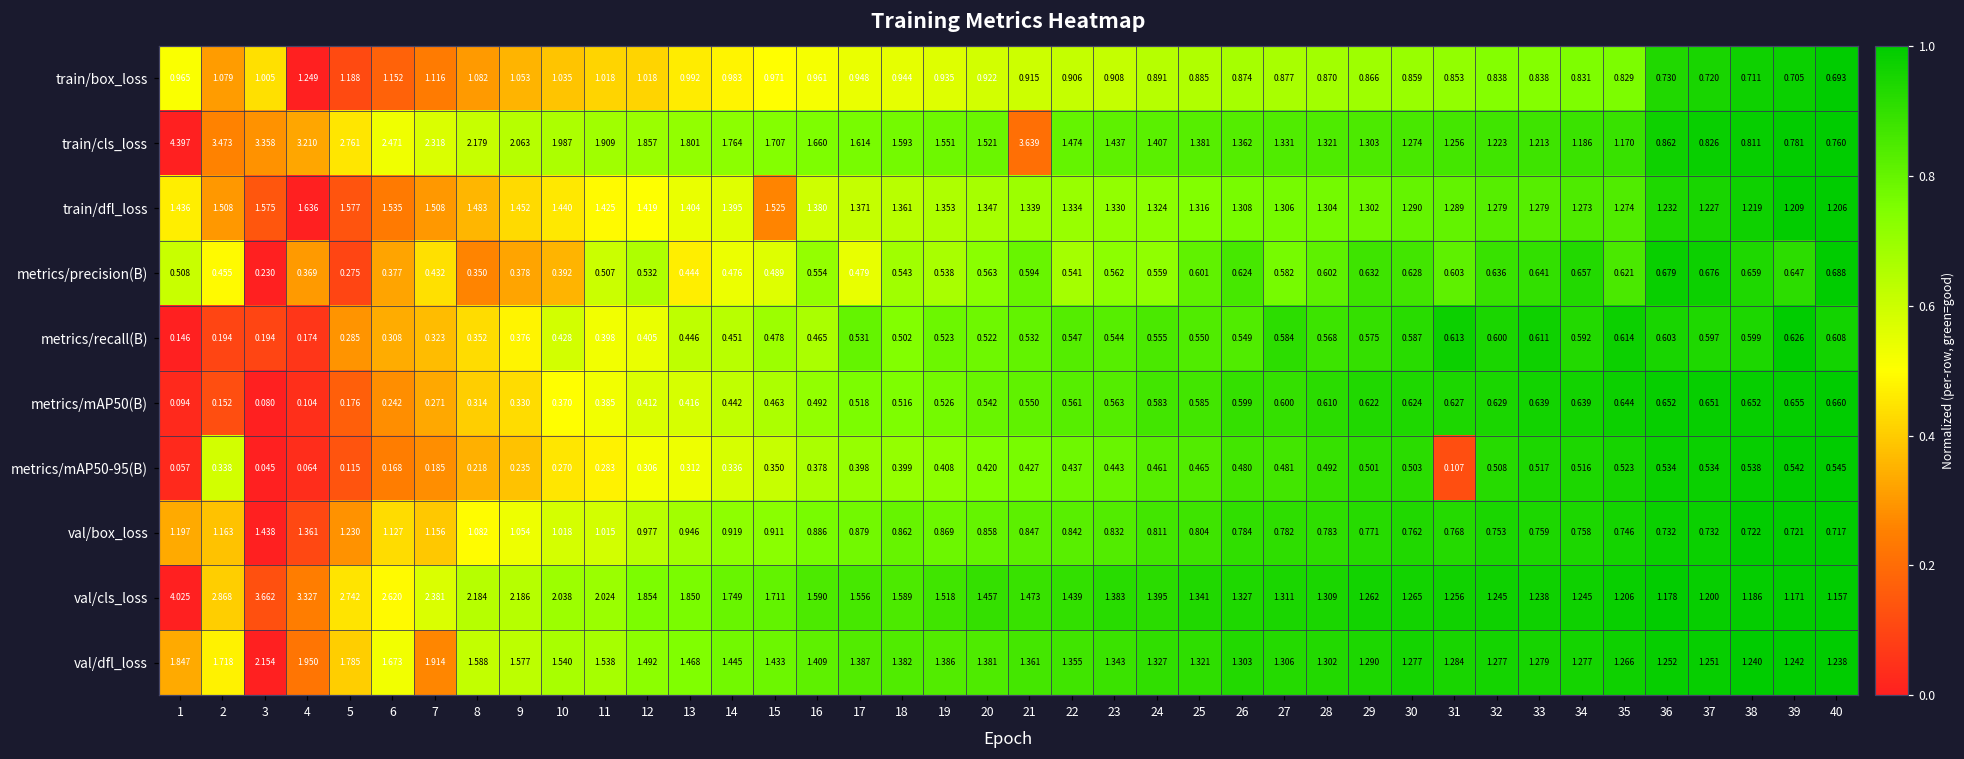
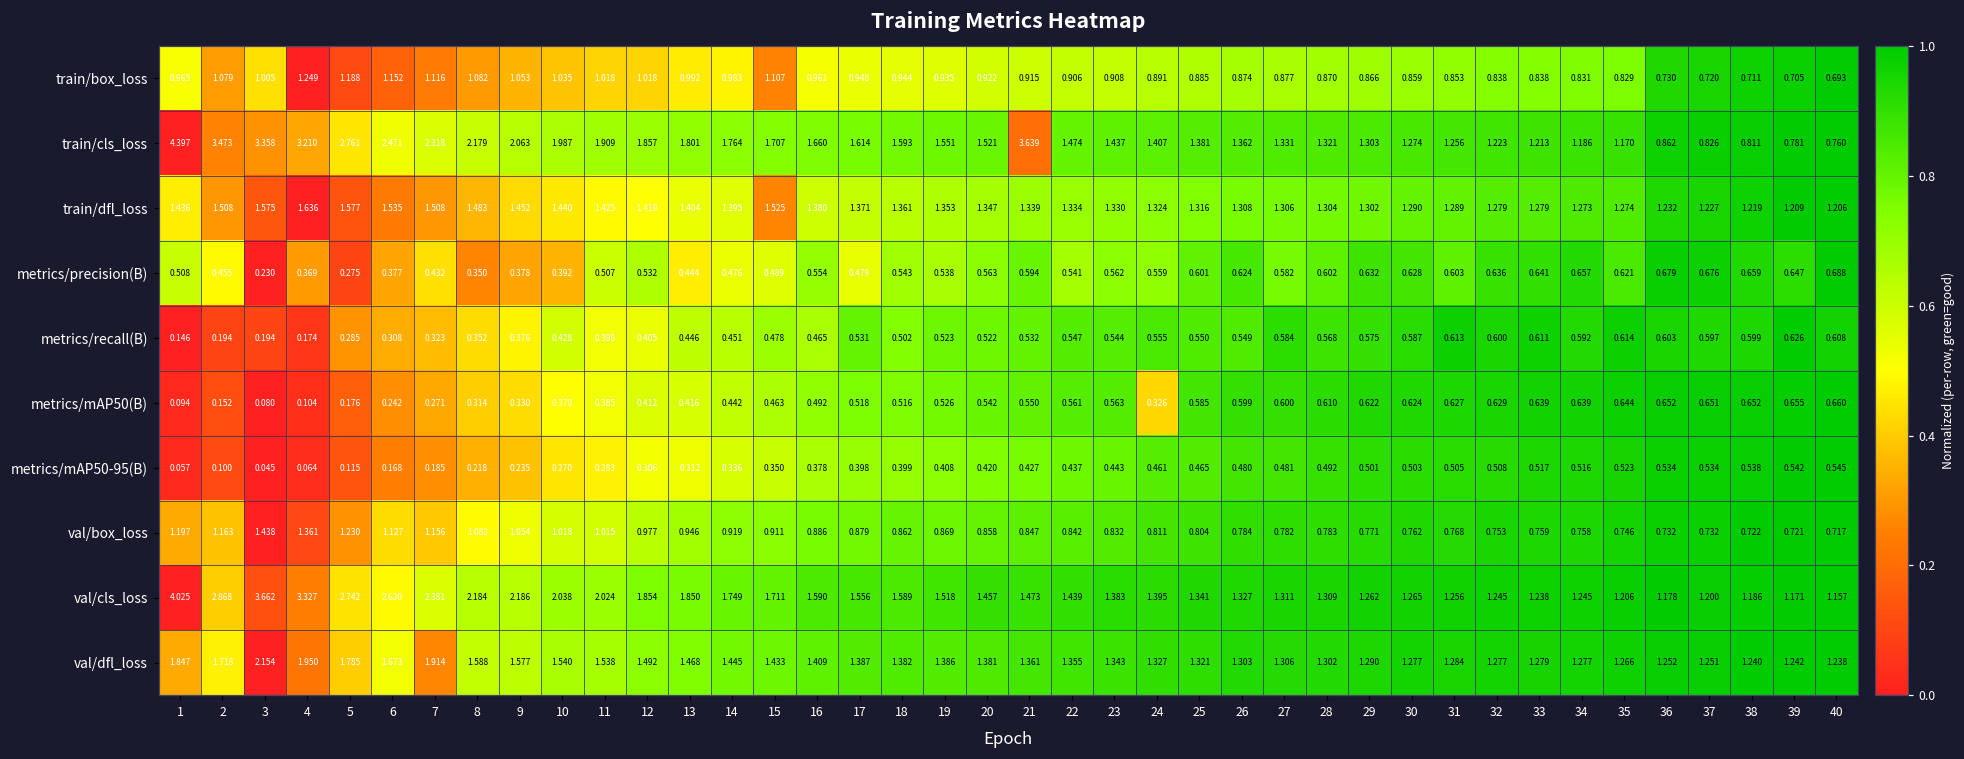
  {
    "train/box_loss": {
      "1": 0.965,
      "2": 1.079,
      "3": 1.005,
      "4": 1.249,
      "5": 1.188,
      "6": 1.152,
      "7": 1.116,
      "8": 1.082,
      "9": 1.053,
      "10": 1.035,
      "11": 1.018,
      "12": 1.018,
      "13": 0.992,
      "14": 0.983,
-     "15": 0.971,
+     "15": 1.107,
      "16": 0.961,
      "17": 0.948,
      "18": 0.944,
      "19": 0.935,
      "20": 0.922,
      "21": 0.915,
      "22": 0.906,
      "23": 0.908,
      "24": 0.891,
      "25": 0.885,
      "26": 0.874,
      "27": 0.877,
      "28": 0.870,
      "29": 0.866,
      "30": 0.859,
      "31": 0.853,
      "32": 0.838,
      "33": 0.838,
      "34": 0.831,
      "35": 0.829,
      "36": 0.730,
      "37": 0.720,
      "38": 0.711,
      "39": 0.705,
      "40": 0.693
    },
    "metrics/mAP50(B)": {
      "1": 0.094,
      "2": 0.152,
      "3": 0.080,
      "4": 0.104,
      "5": 0.176,
      "6": 0.242,
      "7": 0.271,
      "8": 0.314,
      "9": 0.330,
      "10": 0.370,
      "11": 0.385,
      "12": 0.412,
      "13": 0.416,
      "14": 0.442,
      "15": 0.463,
      "16": 0.492,
      "17": 0.518,
      "18": 0.516,
      "19": 0.526,
      "20": 0.542,
      "21": 0.550,
      "22": 0.561,
      "23": 0.563,
-     "24": 0.583,
+     "24": 0.326,
      "25": 0.585,
      "26": 0.599,
      "27": 0.600,
      "28": 0.610,
      "29": 0.622,
      "30": 0.624,
      "31": 0.627,
      "32": 0.629,
      "33": 0.639,
      "34": 0.639,
      "35": 0.644,
      "36": 0.652,
      "37": 0.651,
      "38": 0.652,
      "39": 0.655,
      "40": 0.660
    },
    "metrics/mAP50-95(B)": {
      "1": 0.057,
-     "2": 0.338,
+     "2": 0.100,
      "3": 0.045,
      "4": 0.064,
      "5": 0.115,
      "6": 0.168,
      "7": 0.185,
      "8": 0.218,
      "9": 0.235,
      "10": 0.270,
      "11": 0.283,
      "12": 0.306,
      "13": 0.312,
      "14": 0.336,
      "15": 0.350,
      "16": 0.378,
      "17": 0.398,
      "18": 0.399,
      "19": 0.408,
      "20": 0.420,
      "21": 0.427,
      "22": 0.437,
      "23": 0.443,
      "24": 0.461,
      "25": 0.465,
      "26": 0.480,
      "27": 0.481,
      "28": 0.492,
      "29": 0.501,
      "30": 0.503,
-     "31": 0.107,
+     "31": 0.505,
      "32": 0.508,
      "33": 0.517,
      "34": 0.516,
      "35": 0.523,
      "36": 0.534,
      "37": 0.534,
      "38": 0.538,
      "39": 0.542,
      "40": 0.545
    }
  }
